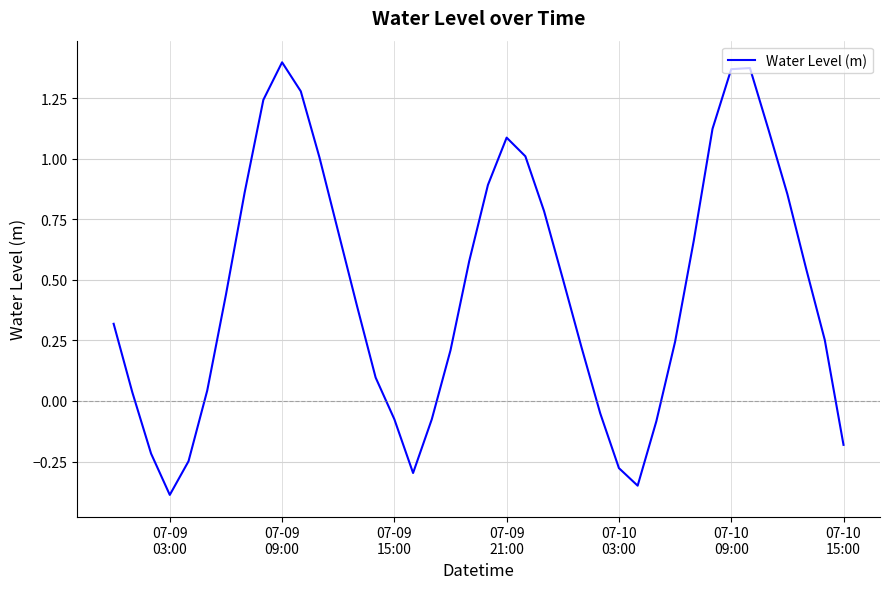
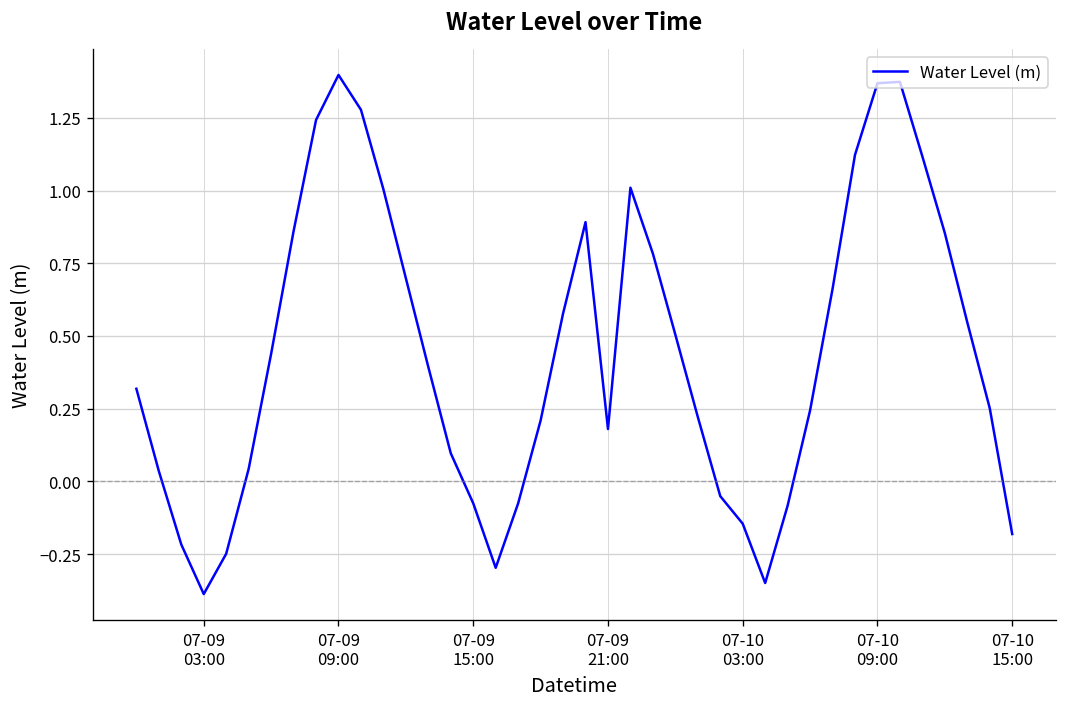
  {
    "07-09 03:00": -0.39,
    "07-09 09:00": 1.40,
    "07-09 15:00": -0.08,
-   "07-09 21:00": 1.09,
-   "07-10 03:00": -0.28,
+   "07-09 21:00": 0.18,
+   "07-10 03:00": -0.15,
    "07-10 15:00": -0.18
  }
